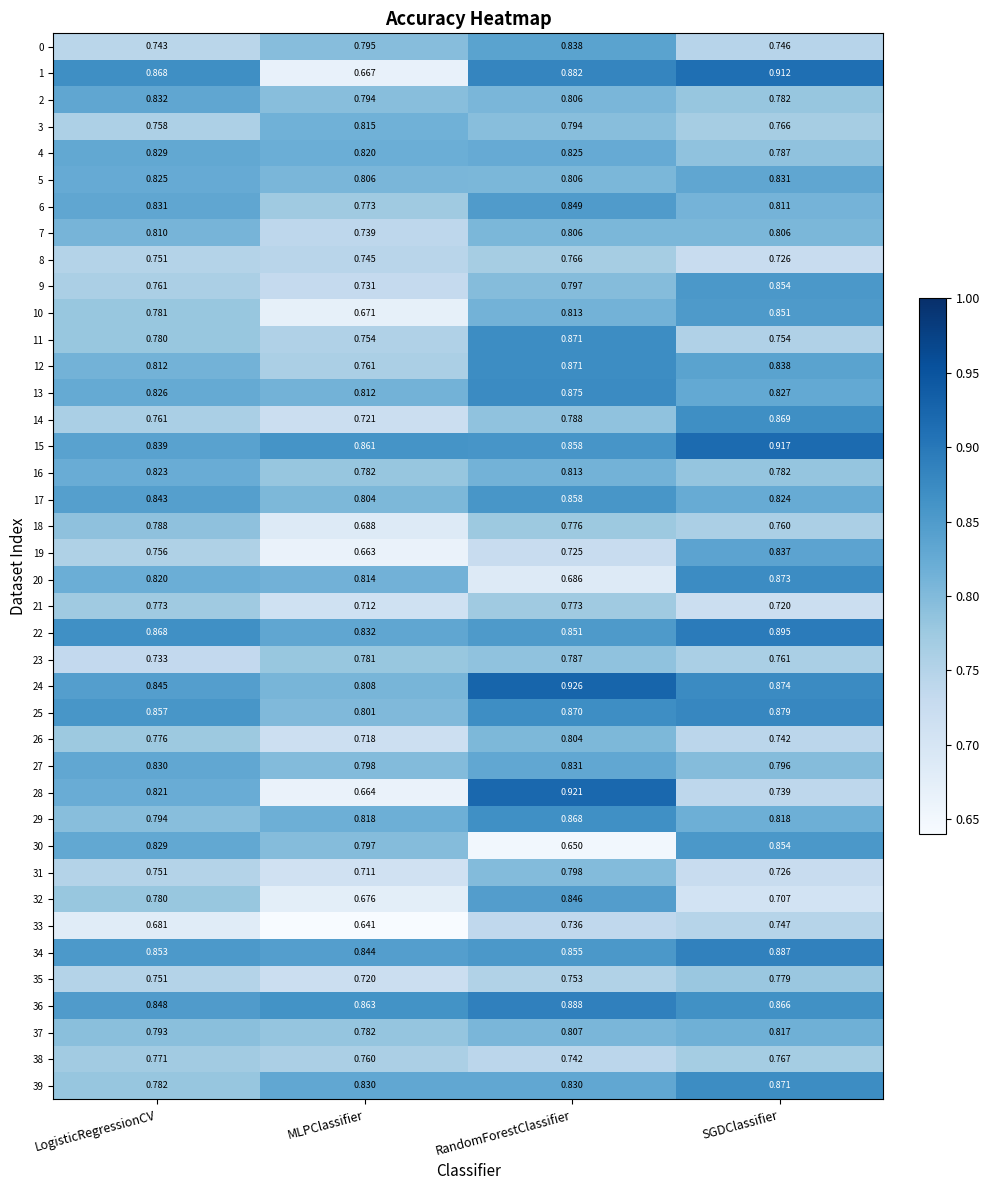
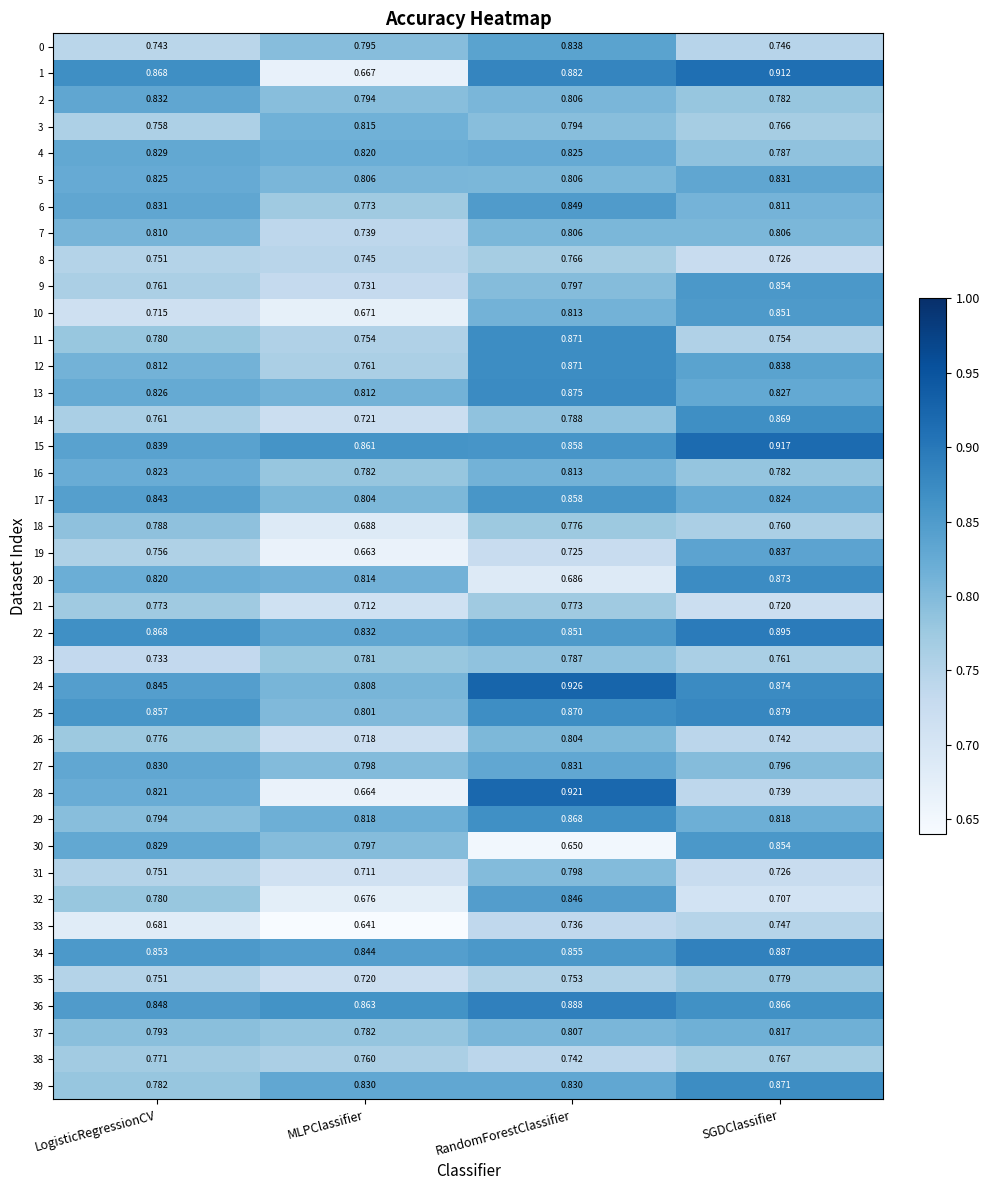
  {
    "0": {
      "LogisticRegressionCV": 0.743,
      "MLPClassifier": 0.795,
      "RandomForestClassifier": 0.838,
      "SGDClassifier": 0.746
    },
    "1": {
      "LogisticRegressionCV": 0.868,
      "MLPClassifier": 0.667,
      "RandomForestClassifier": 0.882,
      "SGDClassifier": 0.912
    },
    "2": {
      "LogisticRegressionCV": 0.832,
      "MLPClassifier": 0.794,
      "RandomForestClassifier": 0.806,
      "SGDClassifier": 0.782
    },
    "3": {
      "LogisticRegressionCV": 0.758,
      "MLPClassifier": 0.815,
      "RandomForestClassifier": 0.794,
      "SGDClassifier": 0.766
    },
    "4": {
      "LogisticRegressionCV": 0.829,
      "MLPClassifier": 0.820,
      "RandomForestClassifier": 0.825,
      "SGDClassifier": 0.787
    },
    "5": {
      "LogisticRegressionCV": 0.825,
      "MLPClassifier": 0.806,
      "RandomForestClassifier": 0.806,
      "SGDClassifier": 0.831
    },
    "6": {
      "LogisticRegressionCV": 0.831,
      "MLPClassifier": 0.773,
      "RandomForestClassifier": 0.849,
      "SGDClassifier": 0.811
    },
    "7": {
      "LogisticRegressionCV": 0.810,
      "MLPClassifier": 0.739,
      "RandomForestClassifier": 0.806,
      "SGDClassifier": 0.806
    },
    "8": {
      "LogisticRegressionCV": 0.751,
      "MLPClassifier": 0.745,
      "RandomForestClassifier": 0.766,
      "SGDClassifier": 0.726
    },
    "9": {
      "LogisticRegressionCV": 0.761,
      "MLPClassifier": 0.731,
      "RandomForestClassifier": 0.797,
      "SGDClassifier": 0.854
    },
    "10": {
-     "LogisticRegressionCV": 0.781,
+     "LogisticRegressionCV": 0.715,
      "MLPClassifier": 0.671,
      "RandomForestClassifier": 0.813,
      "SGDClassifier": 0.851
    },
    "11": {
      "LogisticRegressionCV": 0.780,
      "MLPClassifier": 0.754,
      "RandomForestClassifier": 0.871,
      "SGDClassifier": 0.754
    },
    "12": {
      "LogisticRegressionCV": 0.812,
      "MLPClassifier": 0.761,
      "RandomForestClassifier": 0.871,
      "SGDClassifier": 0.838
    },
    "13": {
      "LogisticRegressionCV": 0.826,
      "MLPClassifier": 0.812,
      "RandomForestClassifier": 0.875,
      "SGDClassifier": 0.827
    },
    "14": {
      "LogisticRegressionCV": 0.761,
      "MLPClassifier": 0.721,
      "RandomForestClassifier": 0.788,
      "SGDClassifier": 0.869
    },
    "15": {
      "LogisticRegressionCV": 0.839,
      "MLPClassifier": 0.861,
      "RandomForestClassifier": 0.858,
      "SGDClassifier": 0.917
    },
    "16": {
      "LogisticRegressionCV": 0.823,
      "MLPClassifier": 0.782,
      "RandomForestClassifier": 0.813,
      "SGDClassifier": 0.782
    },
    "17": {
      "LogisticRegressionCV": 0.843,
      "MLPClassifier": 0.804,
      "RandomForestClassifier": 0.858,
      "SGDClassifier": 0.824
    },
    "18": {
      "LogisticRegressionCV": 0.788,
      "MLPClassifier": 0.688,
      "RandomForestClassifier": 0.776,
      "SGDClassifier": 0.760
    },
    "19": {
      "LogisticRegressionCV": 0.756,
      "MLPClassifier": 0.663,
      "RandomForestClassifier": 0.725,
      "SGDClassifier": 0.837
    },
    "20": {
      "LogisticRegressionCV": 0.820,
      "MLPClassifier": 0.814,
      "RandomForestClassifier": 0.686,
      "SGDClassifier": 0.873
    },
    "21": {
      "LogisticRegressionCV": 0.773,
      "MLPClassifier": 0.712,
      "RandomForestClassifier": 0.773,
      "SGDClassifier": 0.720
    },
    "22": {
      "LogisticRegressionCV": 0.868,
      "MLPClassifier": 0.832,
      "RandomForestClassifier": 0.851,
      "SGDClassifier": 0.895
    },
    "23": {
      "LogisticRegressionCV": 0.733,
      "MLPClassifier": 0.781,
      "RandomForestClassifier": 0.787,
      "SGDClassifier": 0.761
    },
    "24": {
      "LogisticRegressionCV": 0.845,
      "MLPClassifier": 0.808,
      "RandomForestClassifier": 0.926,
      "SGDClassifier": 0.874
    },
    "25": {
      "LogisticRegressionCV": 0.857,
      "MLPClassifier": 0.801,
      "RandomForestClassifier": 0.870,
      "SGDClassifier": 0.879
    },
    "26": {
      "LogisticRegressionCV": 0.776,
      "MLPClassifier": 0.718,
      "RandomForestClassifier": 0.804,
      "SGDClassifier": 0.742
    },
    "27": {
      "LogisticRegressionCV": 0.830,
      "MLPClassifier": 0.798,
      "RandomForestClassifier": 0.831,
      "SGDClassifier": 0.796
    },
    "28": {
      "LogisticRegressionCV": 0.821,
      "MLPClassifier": 0.664,
      "RandomForestClassifier": 0.921,
      "SGDClassifier": 0.739
    },
    "29": {
      "LogisticRegressionCV": 0.794,
      "MLPClassifier": 0.818,
      "RandomForestClassifier": 0.868,
      "SGDClassifier": 0.818
    },
    "30": {
      "LogisticRegressionCV": 0.829,
      "MLPClassifier": 0.797,
      "RandomForestClassifier": 0.650,
      "SGDClassifier": 0.854
    },
    "31": {
      "LogisticRegressionCV": 0.751,
      "MLPClassifier": 0.711,
      "RandomForestClassifier": 0.798,
      "SGDClassifier": 0.726
    },
    "32": {
      "LogisticRegressionCV": 0.780,
      "MLPClassifier": 0.676,
      "RandomForestClassifier": 0.846,
      "SGDClassifier": 0.707
    },
    "33": {
      "LogisticRegressionCV": 0.681,
      "MLPClassifier": 0.641,
      "RandomForestClassifier": 0.736,
      "SGDClassifier": 0.747
    },
    "34": {
      "LogisticRegressionCV": 0.853,
      "MLPClassifier": 0.844,
      "RandomForestClassifier": 0.855,
      "SGDClassifier": 0.887
    },
    "35": {
      "LogisticRegressionCV": 0.751,
      "MLPClassifier": 0.720,
      "RandomForestClassifier": 0.753,
      "SGDClassifier": 0.779
    },
    "36": {
      "LogisticRegressionCV": 0.848,
      "MLPClassifier": 0.863,
      "RandomForestClassifier": 0.888,
      "SGDClassifier": 0.866
    },
    "37": {
      "LogisticRegressionCV": 0.793,
      "MLPClassifier": 0.782,
      "RandomForestClassifier": 0.807,
      "SGDClassifier": 0.817
    },
    "38": {
      "LogisticRegressionCV": 0.771,
      "MLPClassifier": 0.760,
      "RandomForestClassifier": 0.742,
      "SGDClassifier": 0.767
    },
    "39": {
      "LogisticRegressionCV": 0.782,
      "MLPClassifier": 0.830,
      "RandomForestClassifier": 0.830,
      "SGDClassifier": 0.871
    }
  }
